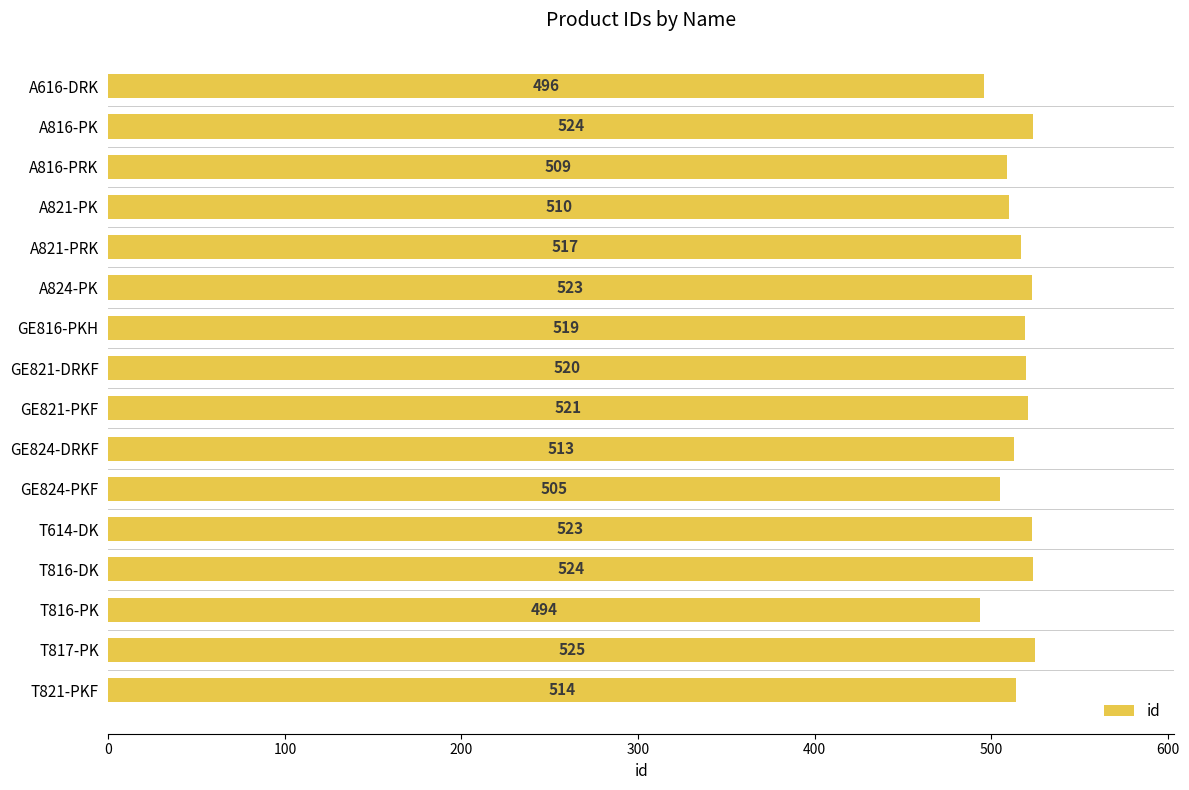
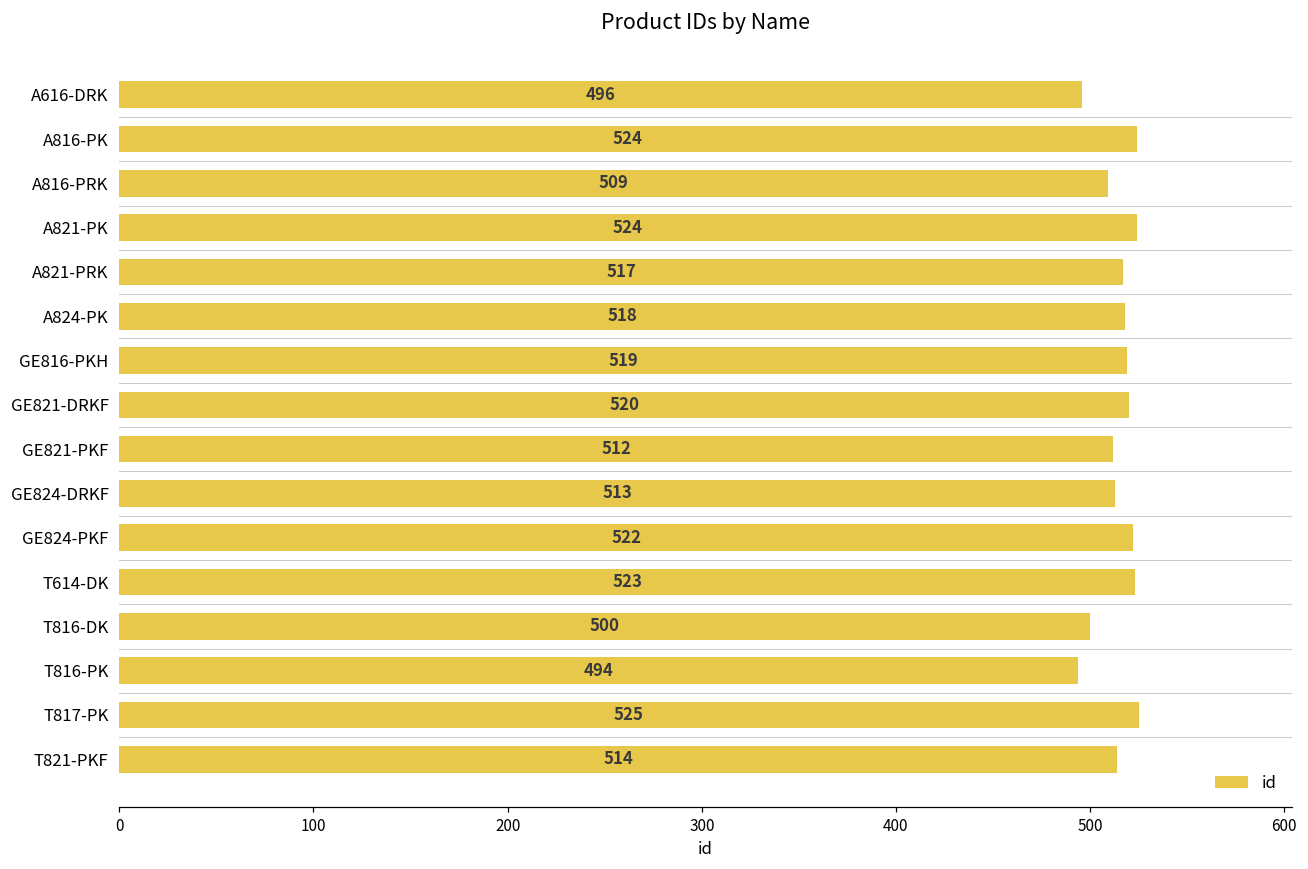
  {
    "A616-DRK": 496,
    "A816-PK": 524,
    "A816-PRK": 509,
-   "A821-PK": 510,
+   "A821-PK": 524,
    "A821-PRK": 517,
-   "A824-PK": 523,
+   "A824-PK": 518,
    "GE816-PKH": 519,
    "GE821-DRKF": 520,
-   "GE821-PKF": 521,
+   "GE821-PKF": 512,
    "GE824-DRKF": 513,
-   "GE824-PKF": 505,
+   "GE824-PKF": 522,
    "T614-DK": 523,
-   "T816-DK": 524,
+   "T816-DK": 500,
    "T816-PK": 494,
    "T817-PK": 525,
    "T821-PKF": 514
  }
